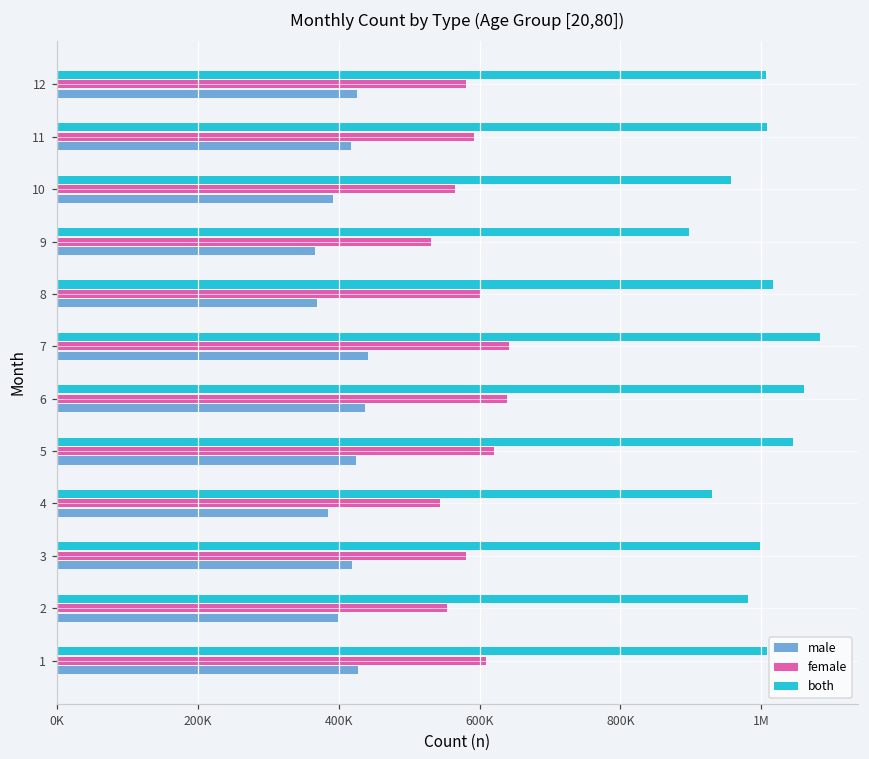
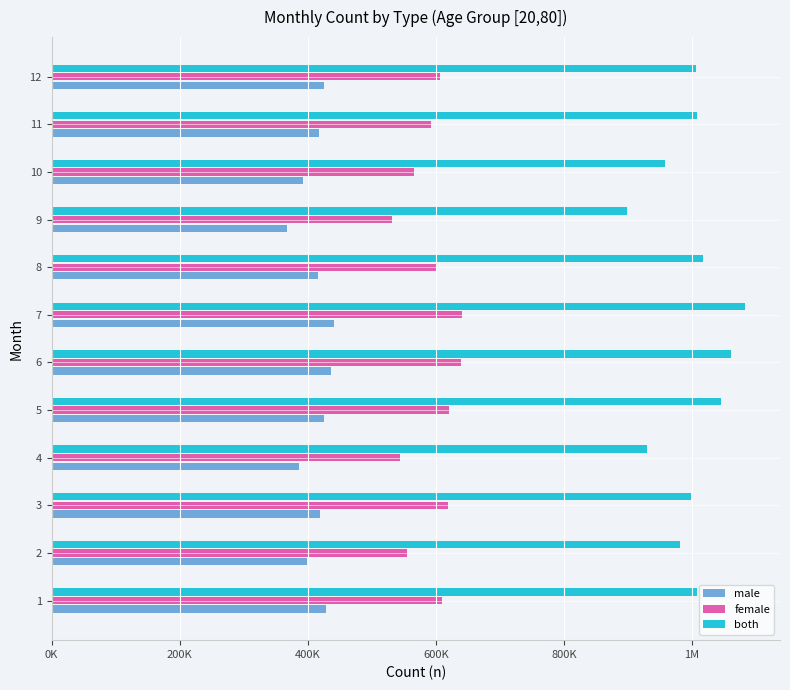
  {
    "male": {
      "12": 430000,
      "11": 420000,
      "10": 390000,
      "9": 370000,
-     "8": 370000,
+     "8": 420000,
      "7": 440000,
      "6": 440000,
      "5": 420000,
      "4": 390000,
      "3": 420000,
      "2": 400000,
      "1": 430000
    },
    "female": {
-     "12": 580000,
+     "12": 610000,
      "11": 590000,
      "10": 570000,
      "9": 530000,
      "8": 600000,
      "7": 640000,
      "6": 640000,
      "5": 620000,
      "4": 540000,
-     "3": 580000,
+     "3": 620000,
      "2": 550000,
      "1": 610000
    },
    "both": {
      "12": 1010000,
      "11": 1010000,
      "10": 960000,
      "9": 900000,
      "8": 1020000,
      "7": 1080000,
      "6": 1060000,
      "5": 1050000,
      "4": 930000,
      "3": 1000000,
      "2": 980000,
      "1": 1010000
    }
  }
